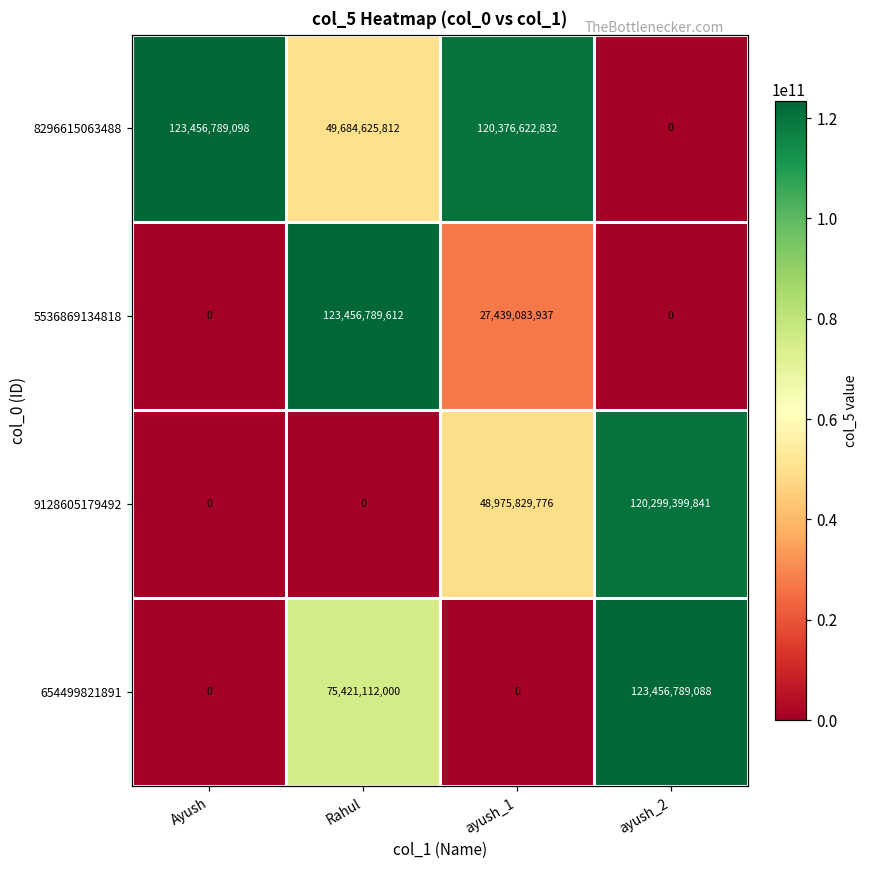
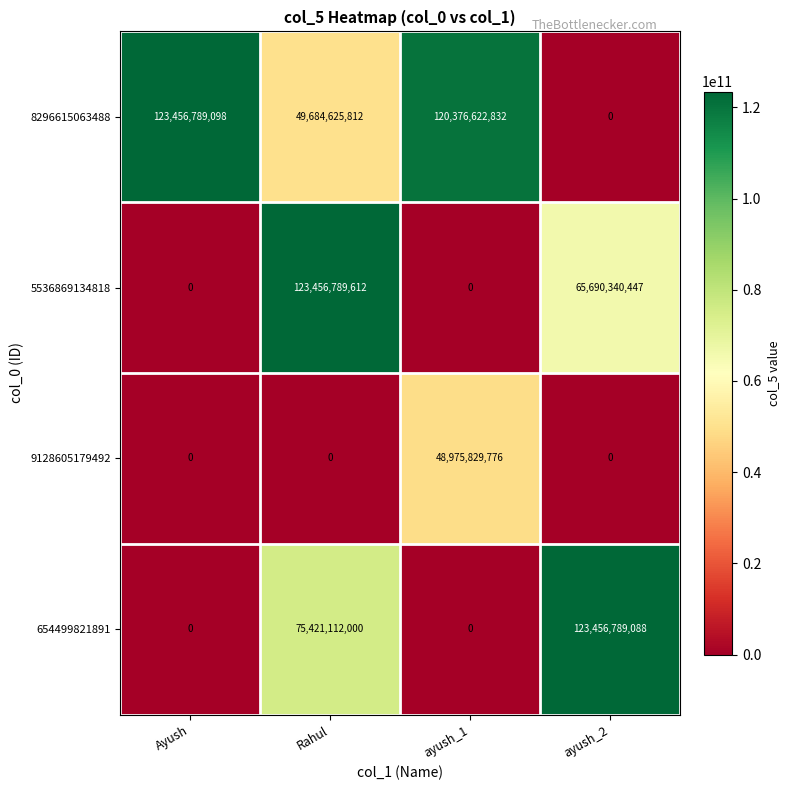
  {
    "8296615063488": {
      "Ayush": "123,456,789,098",
      "Rahul": "49,684,625,812",
      "ayush_1": "120,376,622,832",
      "ayush_2": "0"
    },
    "5536869134818": {
      "Ayush": "0",
      "Rahul": "123,456,789,612",
-     "ayush_1": "27,439,083,937",
-     "ayush_2": "0"
+     "ayush_1": "0",
+     "ayush_2": "65,690,340,447"
    },
    "9128605179492": {
      "Ayush": "0",
      "Rahul": "0",
      "ayush_1": "48,975,829,776",
-     "ayush_2": "120,299,399,841"
+     "ayush_2": "0"
    },
    "654499821891": {
      "Ayush": "0",
      "Rahul": "75,421,112,000",
      "ayush_1": "0",
      "ayush_2": "123,456,789,088"
    }
  }
